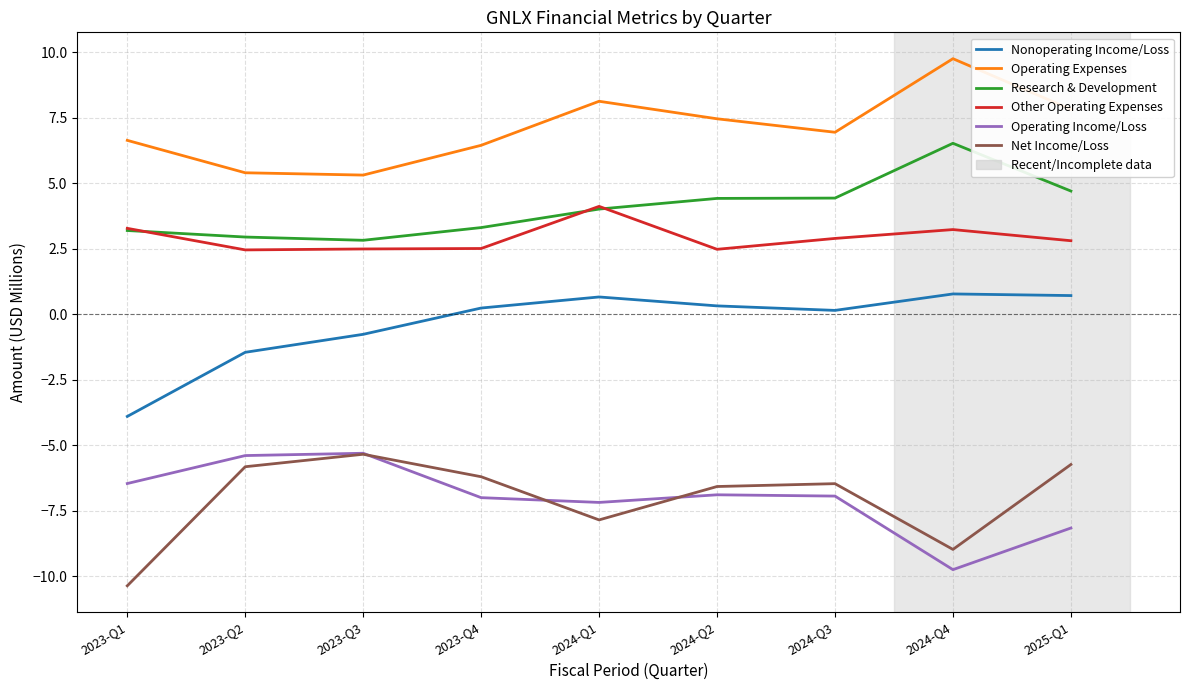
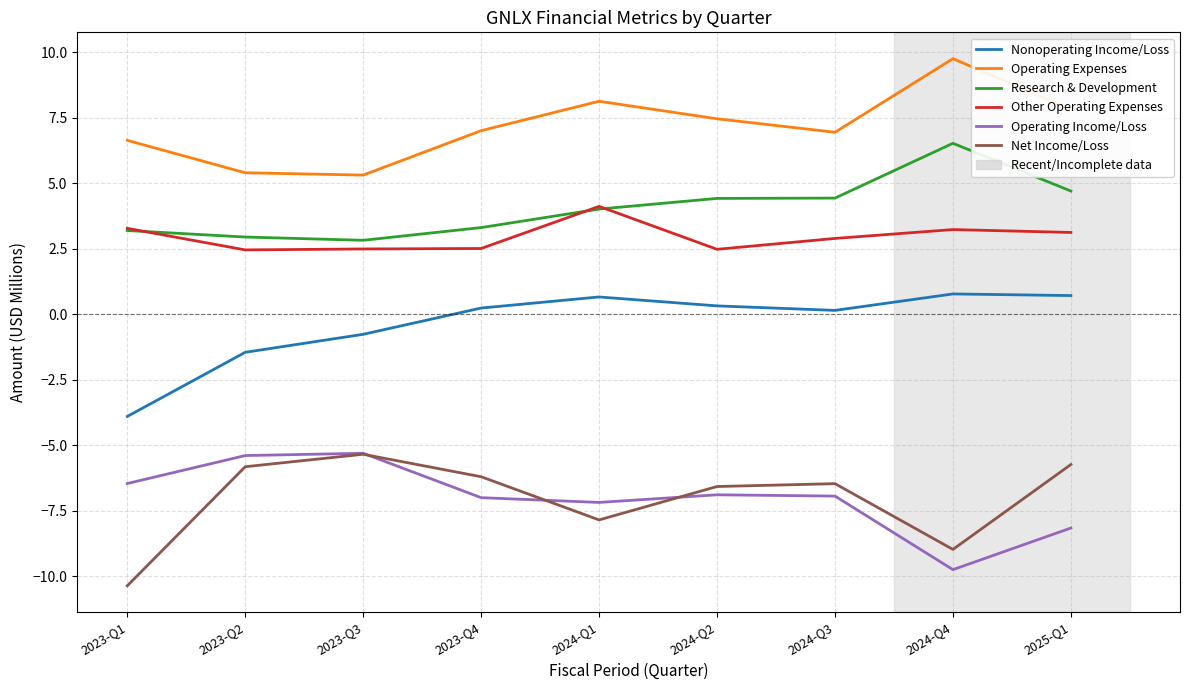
  {
    "Nonoperating Income/Loss": {
      "2023-Q1": -3.9,
      "2023-Q2": -1.5,
      "2023-Q3": -0.8,
      "2023-Q4": 0.2,
      "2024-Q1": 0.7,
      "2024-Q2": 0.3,
      "2024-Q3": 0.1,
      "2024-Q4": 0.8,
      "2025-Q1": 0.7
    },
    "Operating Expenses": {
      "2023-Q1": 6.6,
      "2023-Q2": 5.4,
      "2023-Q3": 5.3,
-     "2023-Q4": 6.4,
+     "2023-Q4": 7.0,
      "2024-Q1": 8.1,
      "2024-Q2": 7.5,
      "2024-Q3": 6.9,
      "2024-Q4": 9.7
    },
    "Research & Development": {
      "2023-Q2": 2.9,
      "2023-Q3": 2.8,
      "2023-Q4": 3.3,
      "2024-Q1": 4.0,
      "2024-Q2": 4.4,
      "2024-Q3": 4.4,
      "2024-Q4": 6.5,
      "2025-Q1": 4.7
    },
    "Other Operating Expenses": {
      "2023-Q2": 2.5,
      "2023-Q3": 2.5,
      "2023-Q4": 2.5,
      "2024-Q1": 4.1,
      "2024-Q2": 2.5,
      "2024-Q3": 2.9,
      "2024-Q4": 3.2,
-     "2025-Q1": 2.8
+     "2025-Q1": 3.1
    },
    "Operating Income/Loss": {
      "2023-Q1": -6.5,
      "2023-Q2": -5.4,
      "2023-Q4": -7.0,
      "2024-Q1": -7.2,
      "2024-Q2": -6.9,
      "2024-Q3": -6.9,
      "2024-Q4": -9.7,
      "2025-Q1": -8.2
    },
    "Net Income/Loss": {
      "2023-Q1": -10.4,
      "2023-Q2": -5.8,
      "2023-Q4": -6.2,
      "2024-Q1": -7.9,
      "2024-Q2": -6.6,
      "2024-Q3": -6.5,
      "2024-Q4": -9.0,
      "2025-Q1": -5.7
    }
  }
